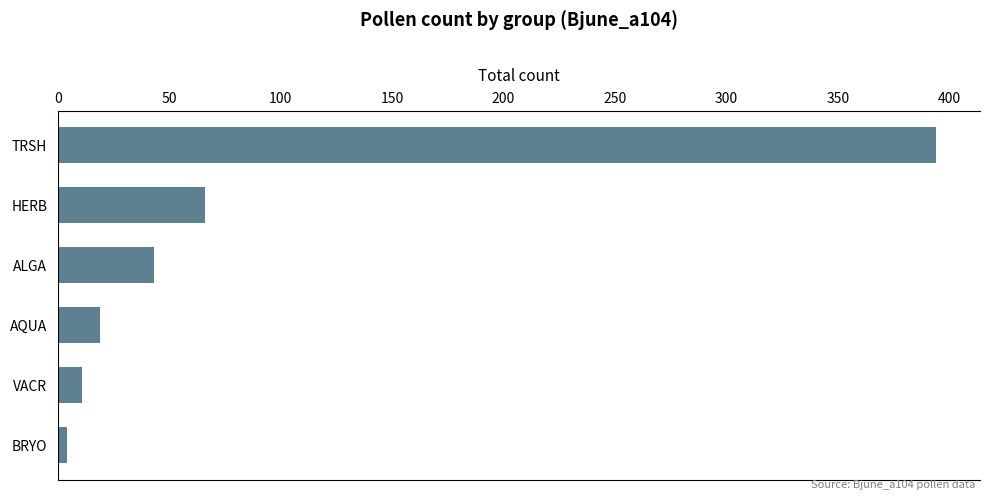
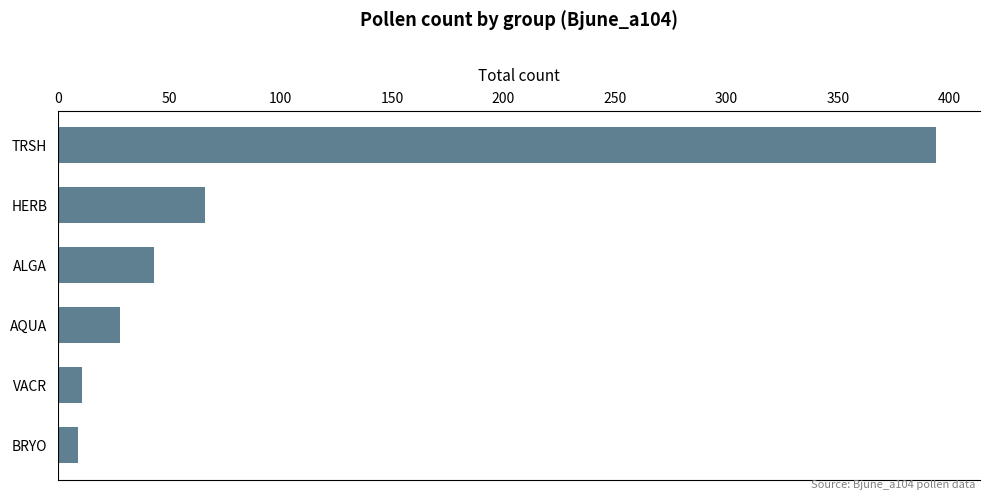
  {
    "TRSH": 394,
    "HERB": 66,
    "ALGA": 43,
-   "AQUA": 19,
+   "AQUA": 28,
    "VACR": 11,
-   "BRYO": 4
+   "BRYO": 9
  }
